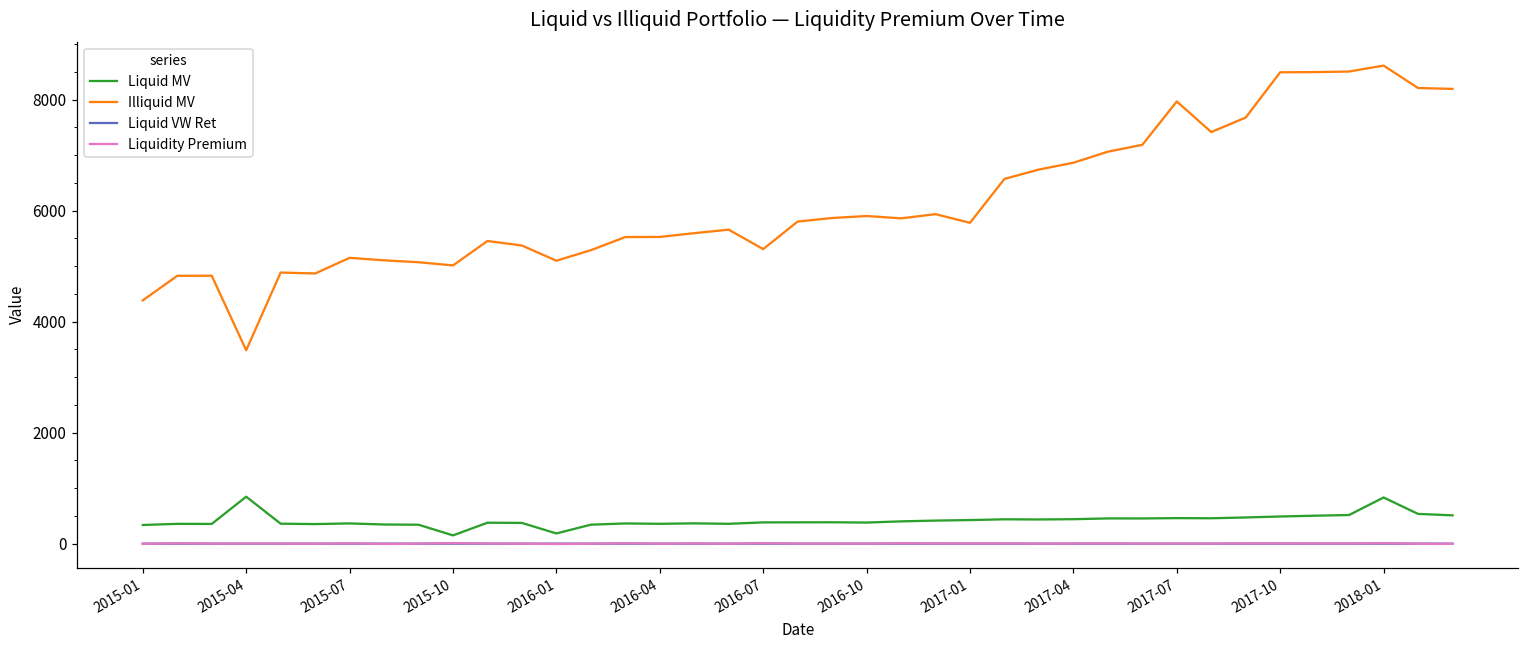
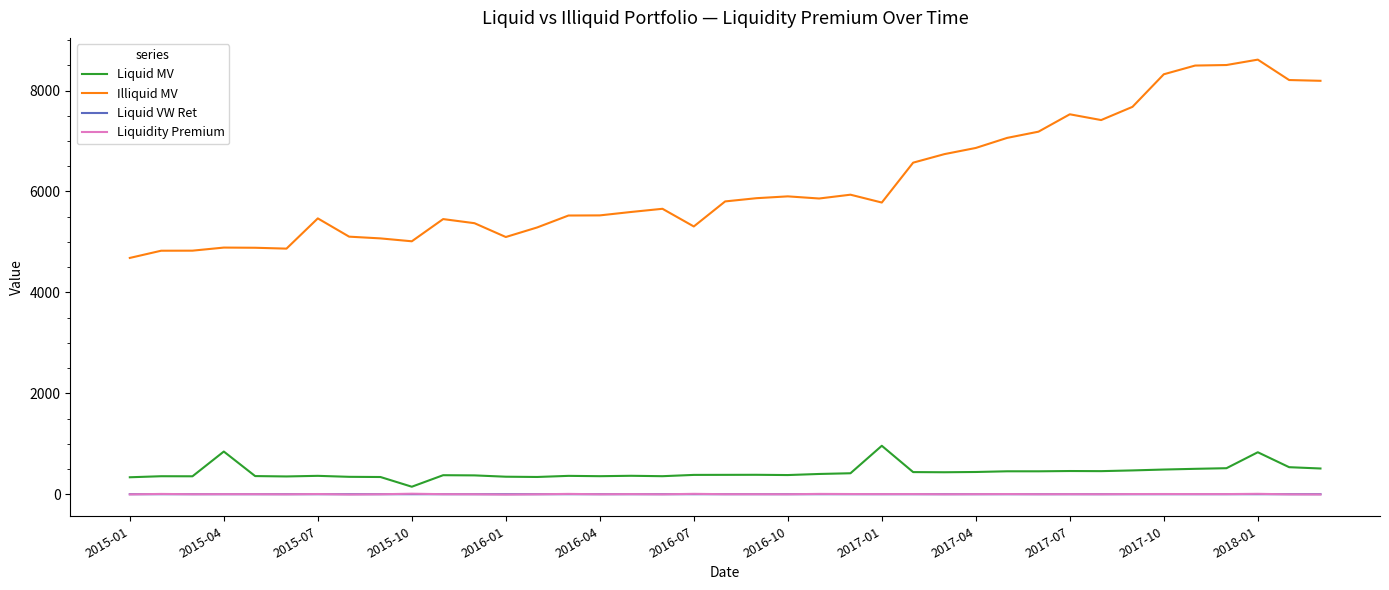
  {
    "Liquid MV": {
      "2015-01": 300,
      "2015-04": 800,
      "2015-07": 400,
      "2015-10": 100,
-     "2016-01": 200,
+     "2016-01": 300,
      "2016-04": 400,
      "2016-07": 400,
      "2016-10": 400,
-     "2017-01": 400,
+     "2017-01": 1000,
      "2017-04": 400,
      "2017-07": 500,
      "2017-10": 500,
      "2018-01": 800
    },
    "Illiquid MV": {
-     "2015-01": 4400,
-     "2015-04": 3500,
-     "2015-07": 5100,
+     "2015-01": 4700,
+     "2015-04": 4900,
+     "2015-07": 5500,
      "2015-10": 5000,
      "2016-01": 5100,
      "2016-04": 5500,
      "2016-07": 5300,
      "2016-10": 5900,
      "2017-01": 5800,
      "2017-04": 6900,
-     "2017-07": 8000,
-     "2017-10": 8500,
+     "2017-07": 7500,
+     "2017-10": 8300,
      "2018-01": 8600
    },
    "Liquidity Premium": {
      "2015-01": 0,
      "2015-04": 0,
      "2015-07": 0,
      "2015-10": 0,
      "2016-01": 0,
      "2016-04": 0,
      "2016-07": 0,
      "2016-10": 0,
      "2017-01": 0,
      "2017-04": 0,
      "2017-07": 0,
      "2017-10": 0,
      "2018-01": 0
    }
  }
